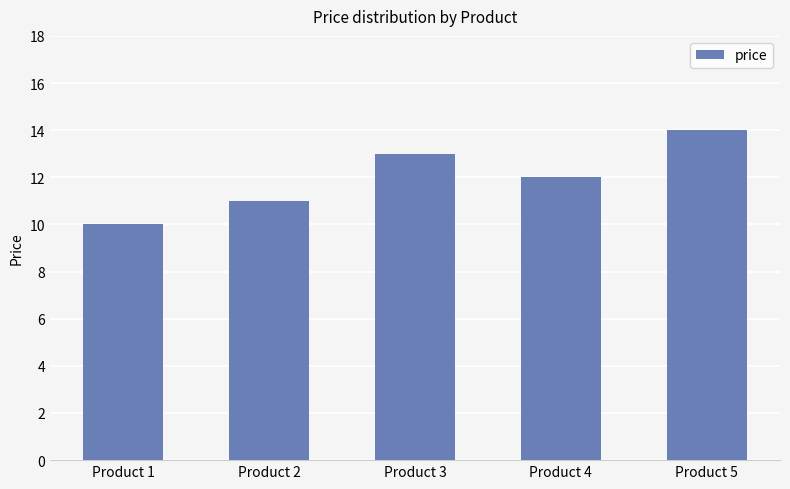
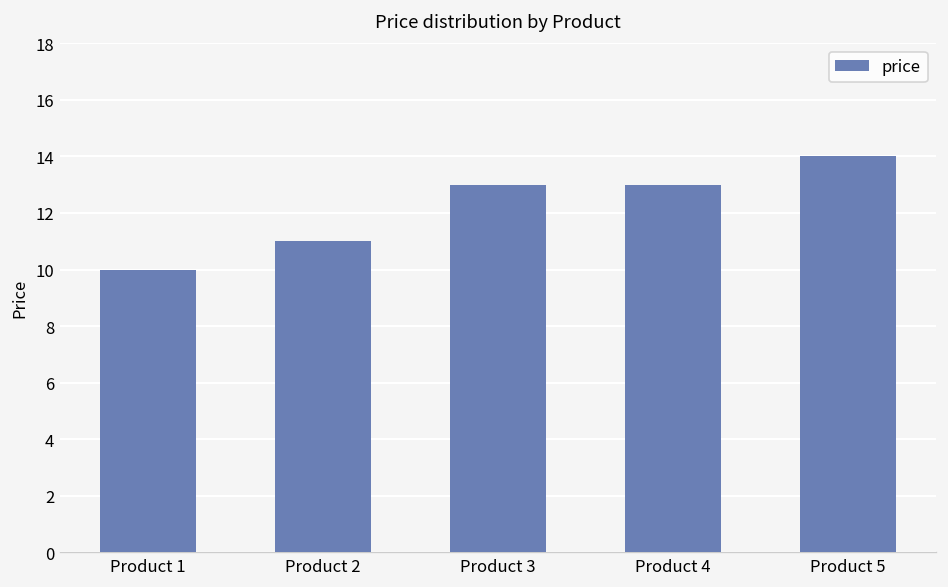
  {
    "Product 1": 10,
    "Product 2": 11,
    "Product 3": 13,
-   "Product 4": 12,
+   "Product 4": 13,
    "Product 5": 14
  }
